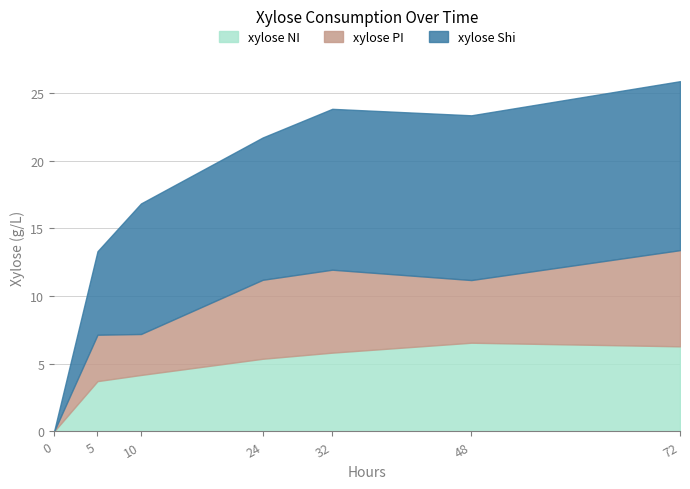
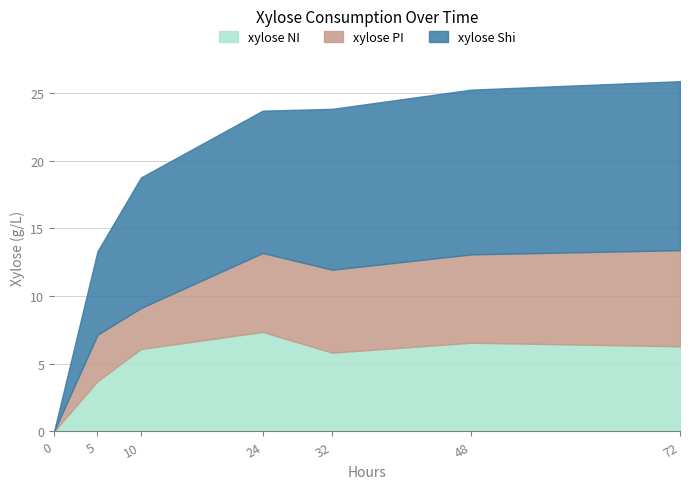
  {
    "xylose NI": {
      "5": 3.7,
-     "10": 4.2,
-     "24": 5.4,
+     "10": 6.1,
+     "24": 7.3,
      "32": 5.8,
      "48": 6.6,
      "72": 6.3
    },
    "xylose PI": {
      "5": 3.4,
      "10": 3.0,
      "24": 5.8,
      "32": 6.1,
-     "48": 4.6,
+     "48": 6.5,
      "72": 7.1
    },
    "xylose Shi": {
      "5": 6.2,
      "10": 9.6,
      "24": 10.5,
      "32": 11.9,
      "48": 12.2,
      "72": 12.5
    }
  }
